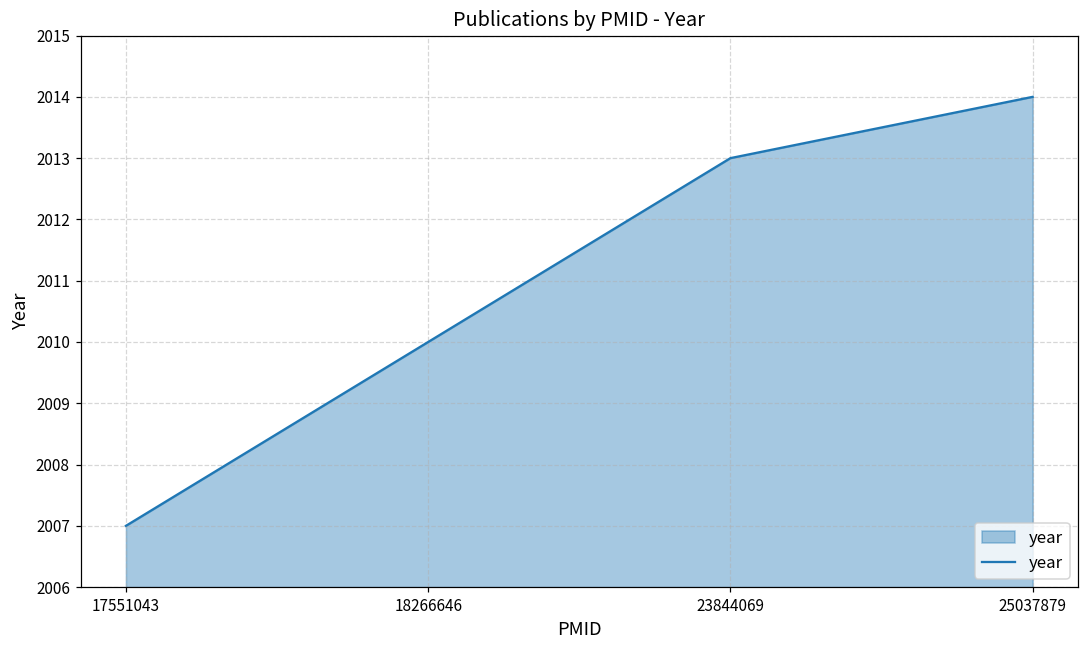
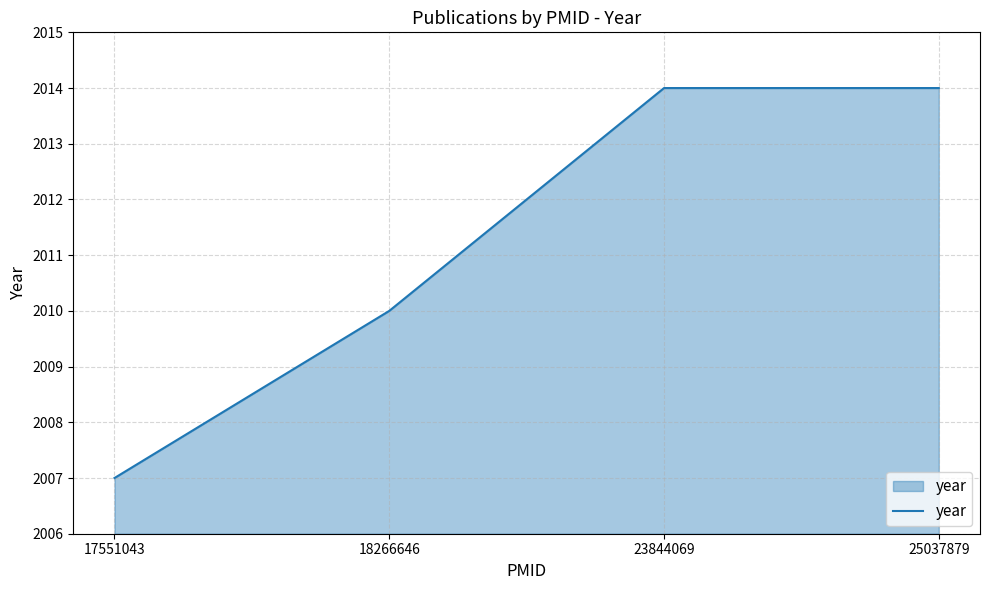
  {
    "17551043": 2007,
    "18266646": 2010,
-   "23844069": 2013,
+   "23844069": 2014,
    "25037879": 2014
  }
